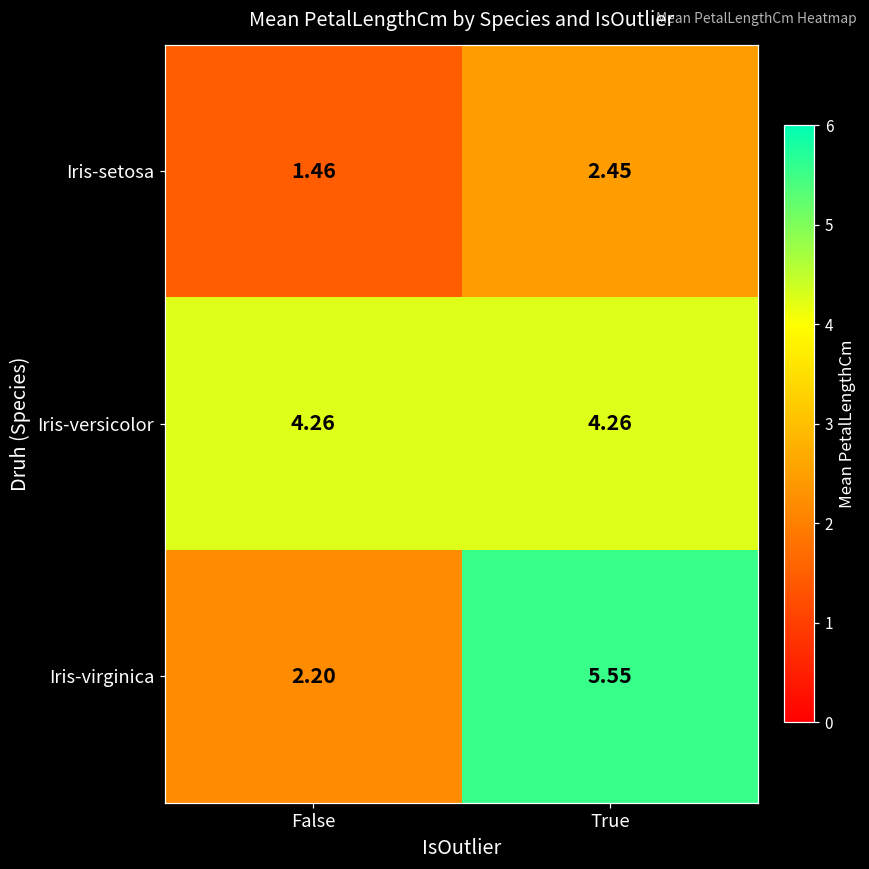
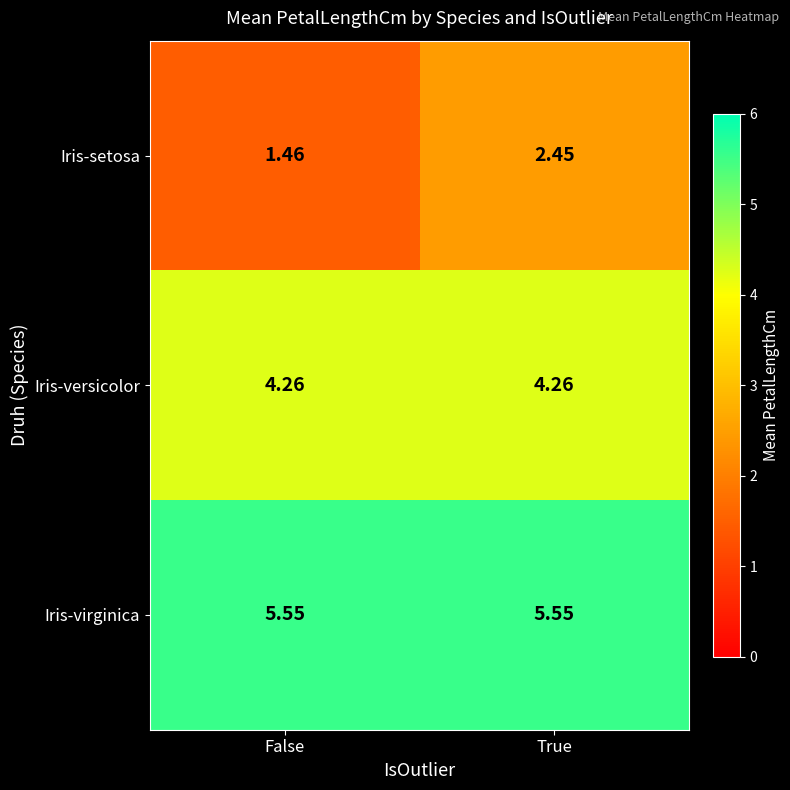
  {
    "Iris-setosa": {
      "False": 1.46,
      "True": 2.45
    },
    "Iris-versicolor": {
      "False": 4.26,
      "True": 4.26
    },
    "Iris-virginica": {
-     "False": 2.20,
+     "False": 5.55,
      "True": 5.55
    }
  }
